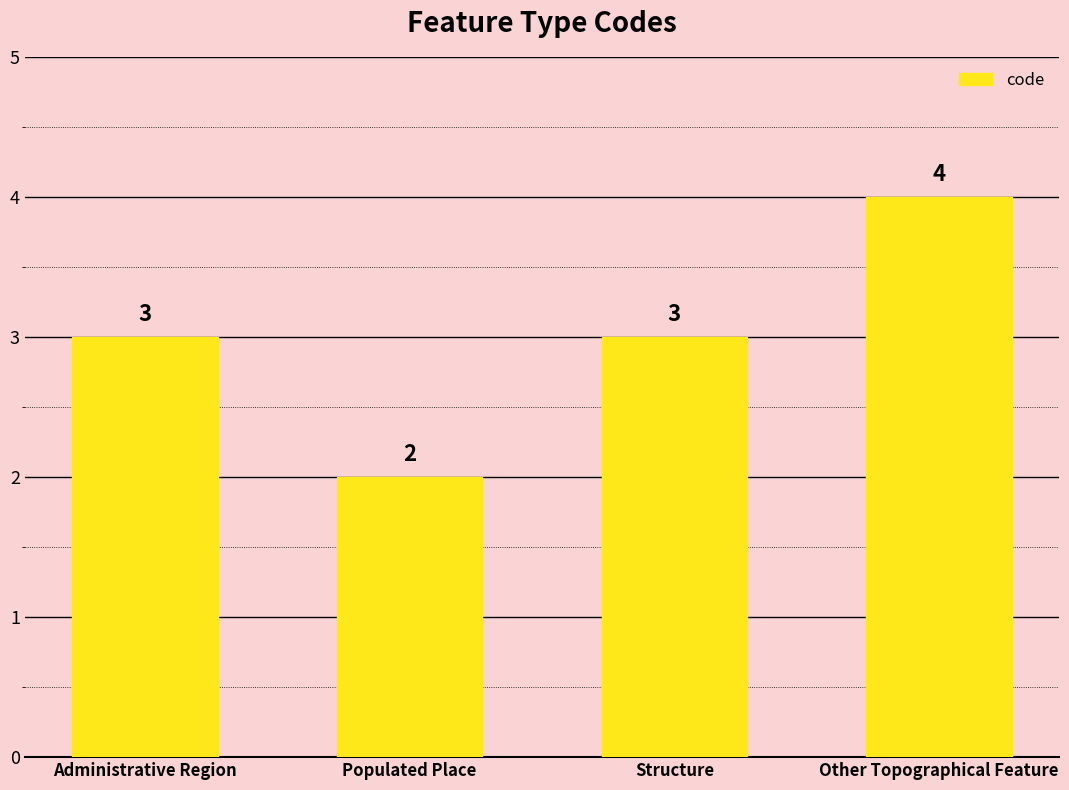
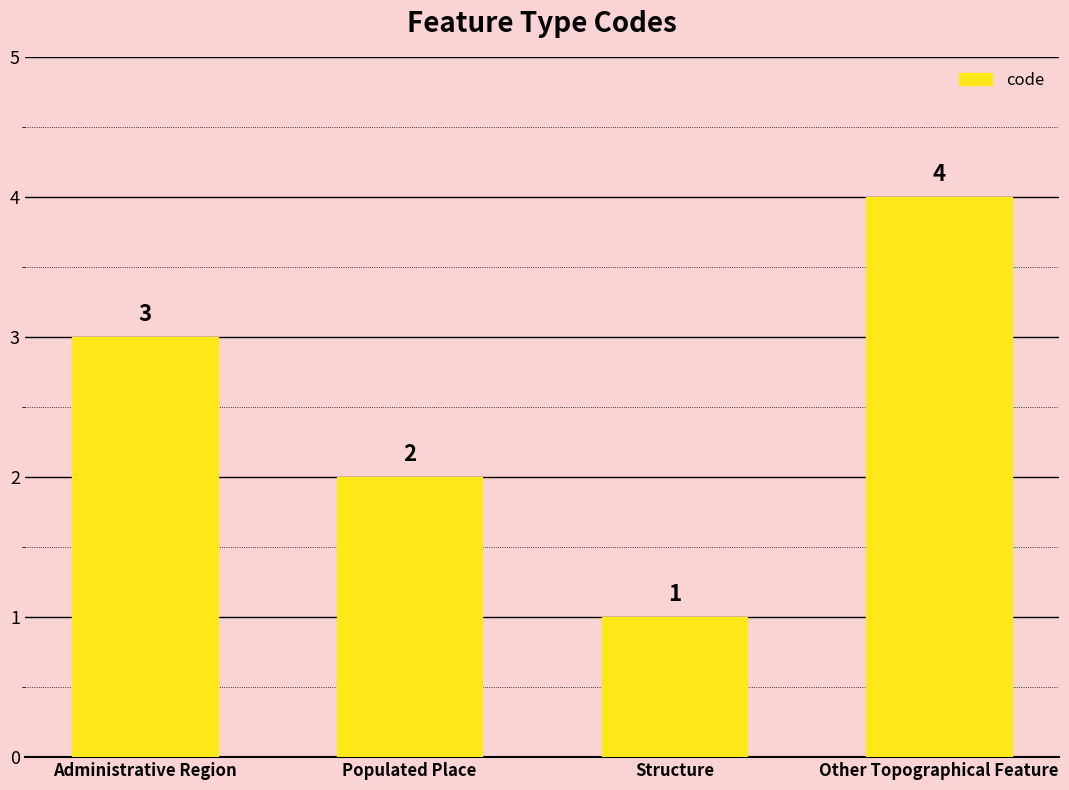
  {
    "Administrative Region": 3,
    "Populated Place": 2,
-   "Structure": 3,
+   "Structure": 1,
    "Other Topographical Feature": 4
  }
